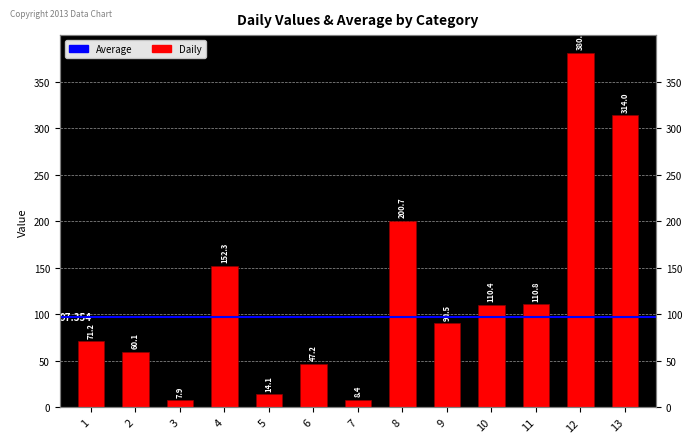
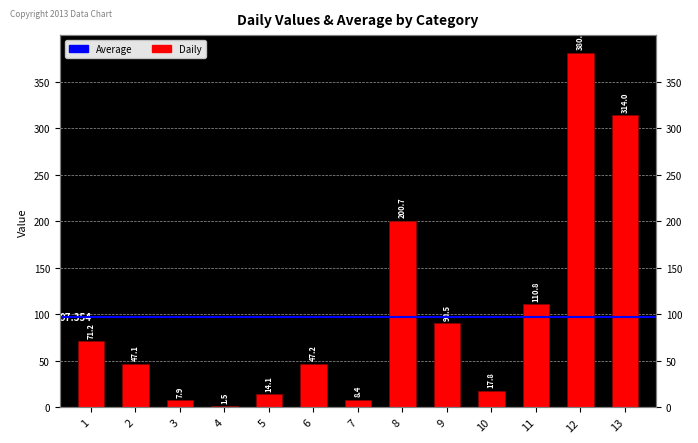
  {
    "1": 71.2,
-   "2": 60.1,
+   "2": 47.1,
    "3": 7.9,
-   "4": 152.3,
+   "4": 1.5,
    "5": 14.1,
    "6": 47.2,
    "7": 8.4,
    "8": 200.7,
    "9": 90.5,
-   "10": 110.4,
+   "10": 17.8,
    "11": 110.8,
    "12": 380.9,
    "13": 314.0
  }
